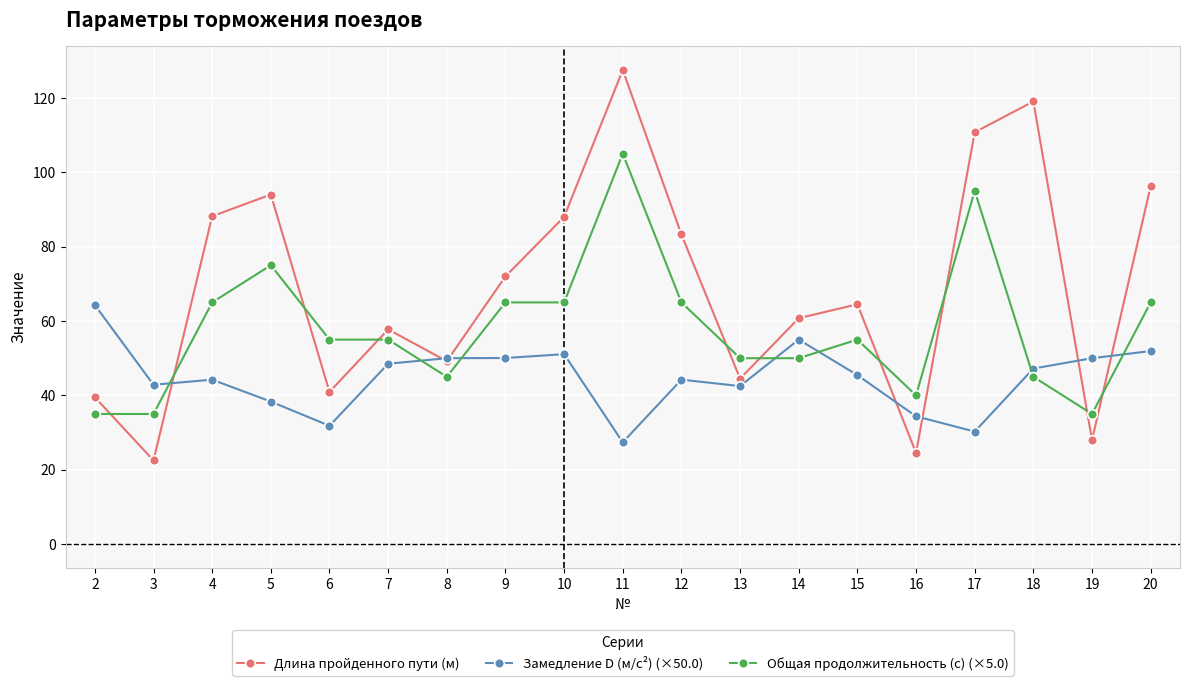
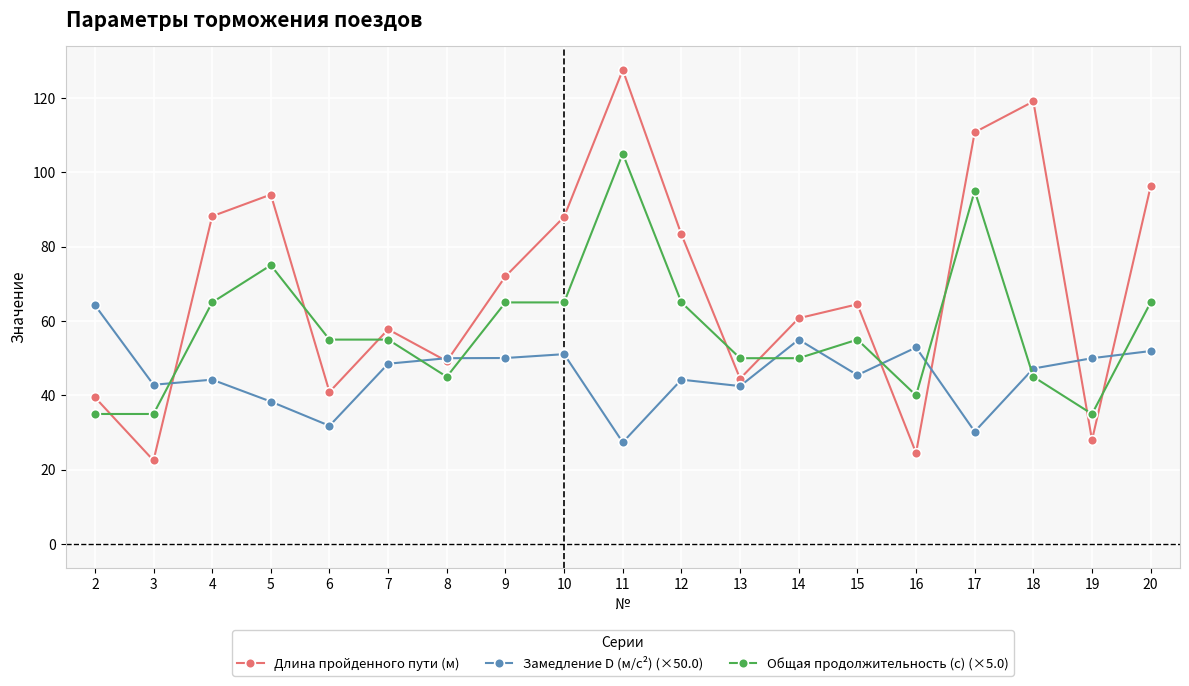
  {
    "Длина пройденного пути (м)": {
      "2": 40,
      "3": 23,
      "4": 88,
      "5": 94,
      "6": 41,
      "7": 58,
      "8": 49,
      "9": 72,
      "10": 88,
      "11": 128,
      "12": 83,
      "13": 45,
      "14": 61,
      "15": 65,
      "16": 25,
      "17": 111,
      "18": 119,
      "19": 28,
      "20": 96
    },
    "Замедление D (м/с²) (×50.0)": {
      "2": 64,
      "3": 43,
      "4": 44,
      "5": 38,
      "6": 32,
      "7": 49,
      "8": 50,
      "9": 50,
      "10": 51,
      "11": 27,
      "12": 44,
      "13": 43,
      "14": 55,
      "15": 45,
-     "16": 34,
+     "16": 53,
      "17": 30,
      "18": 47,
      "19": 50,
      "20": 52
    },
    "Общая продолжительность (с) (×5.0)": {
      "2": 35,
      "3": 35,
      "4": 65,
      "5": 75,
      "6": 55,
      "7": 55,
      "8": 45,
      "9": 65,
      "10": 65,
      "11": 105,
      "12": 65,
      "13": 50,
      "14": 50,
      "15": 55,
      "16": 40,
      "17": 95,
      "18": 45,
      "19": 35,
      "20": 65
    }
  }
